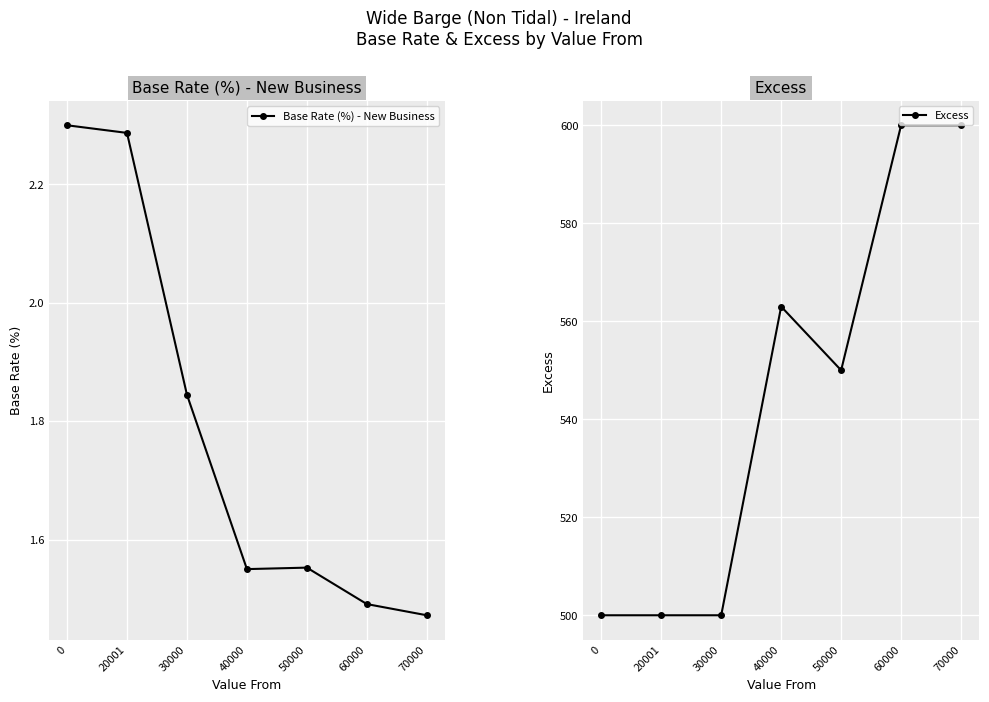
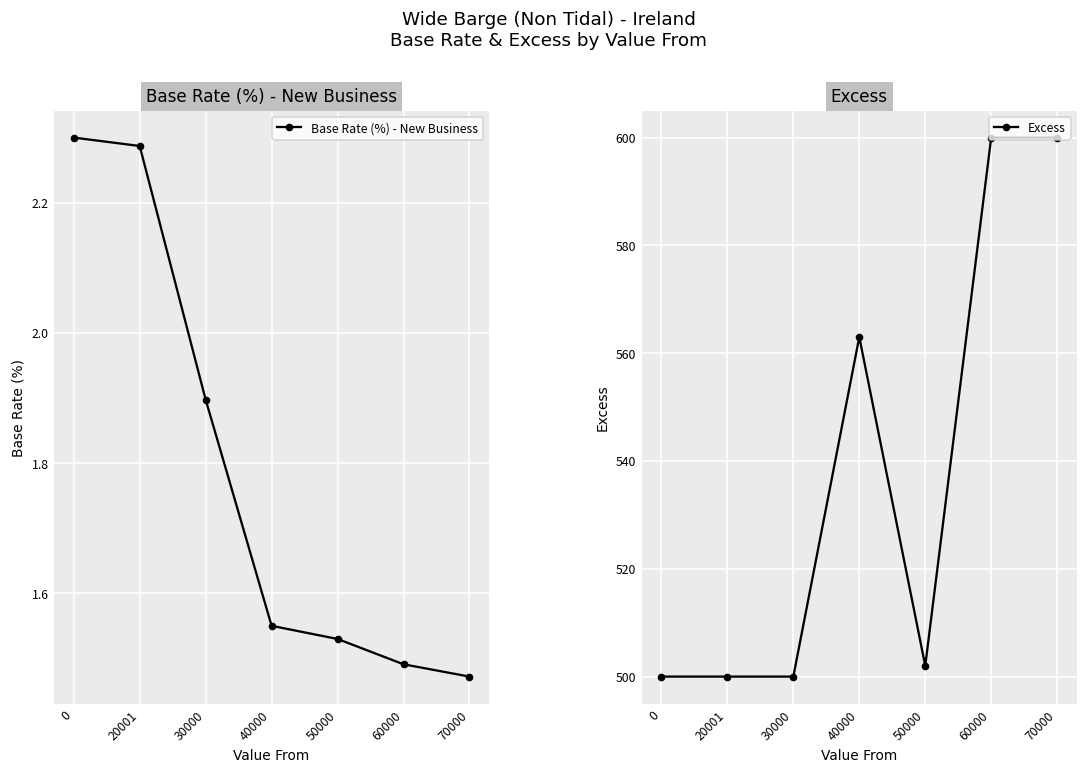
  {
    "Base Rate (%) - New Business": {
      "0": 2.30,
      "20001": 2.29,
-     "30000": 1.84,
+     "30000": 1.90,
      "40000": 1.55,
-     "50000": 1.55,
+     "50000": 1.53,
      "60000": 1.49,
      "70000": 1.47
    },
    "Excess": {
      "0": 500,
      "20001": 500,
      "30000": 500,
      "40000": 563,
-     "50000": 550,
+     "50000": 502,
      "60000": 600,
      "70000": 600
    }
  }
